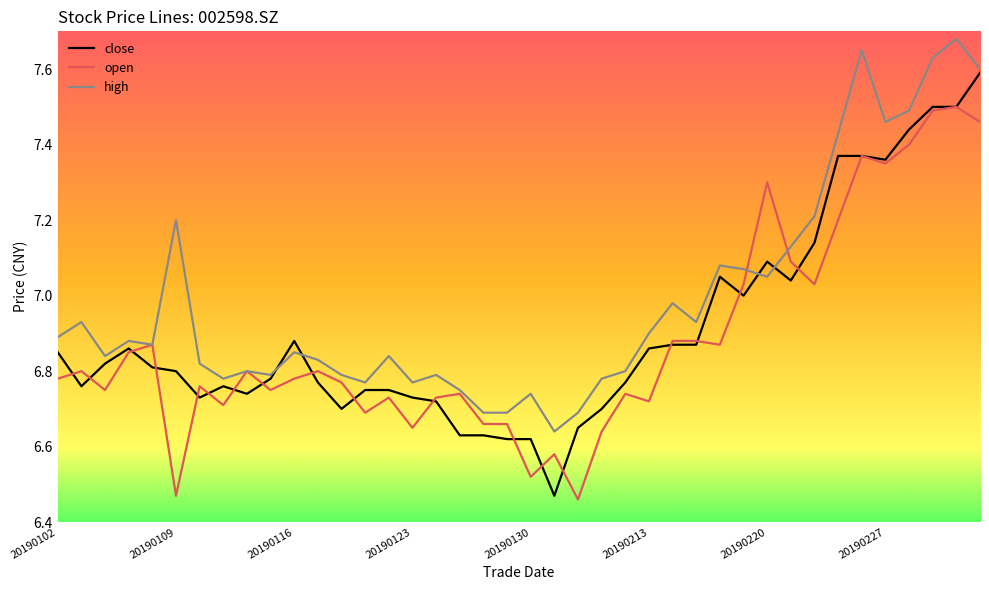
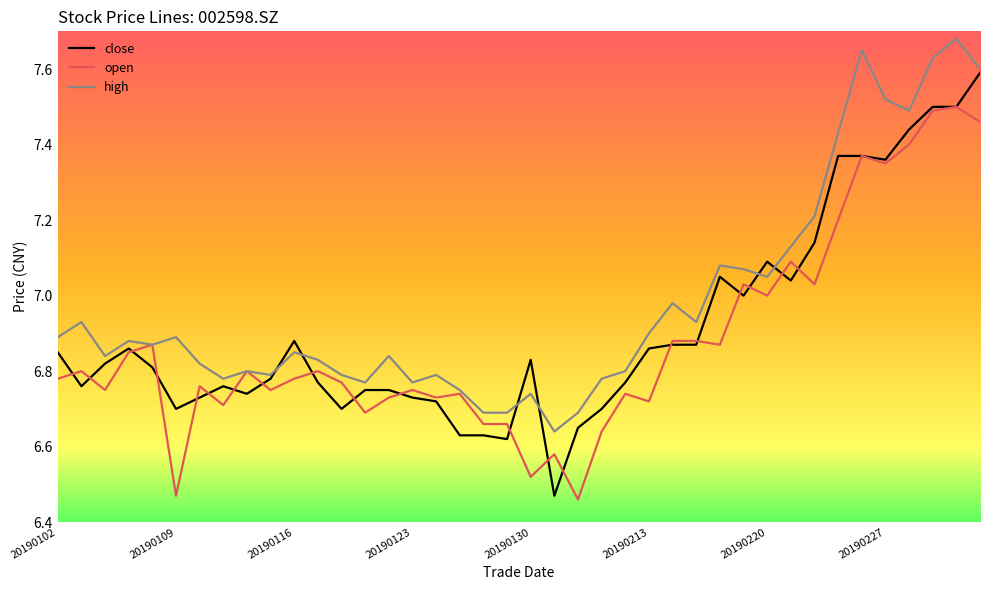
  {
    "close": {
      "20190102": 6.85,
-     "20190109": 6.8,
+     "20190109": 6.7,
      "20190116": 6.88,
      "20190123": 6.73,
-     "20190130": 6.62,
+     "20190130": 6.83,
      "20190213": 6.86,
      "20190220": 7.09,
      "20190227": 7.36
    },
    "open": {
      "20190102": 6.78,
      "20190109": 6.47,
      "20190116": 6.78,
-     "20190123": 6.65,
+     "20190123": 6.75,
      "20190130": 6.52,
      "20190213": 6.72,
-     "20190220": 7.3,
+     "20190220": 7.0,
      "20190227": 7.35
    },
    "high": {
      "20190102": 6.89,
-     "20190109": 7.20,
+     "20190109": 6.89,
      "20190116": 6.85,
      "20190123": 6.77,
      "20190130": 6.74,
      "20190213": 6.90,
      "20190220": 7.05,
-     "20190227": 7.46
+     "20190227": 7.52
    }
  }
